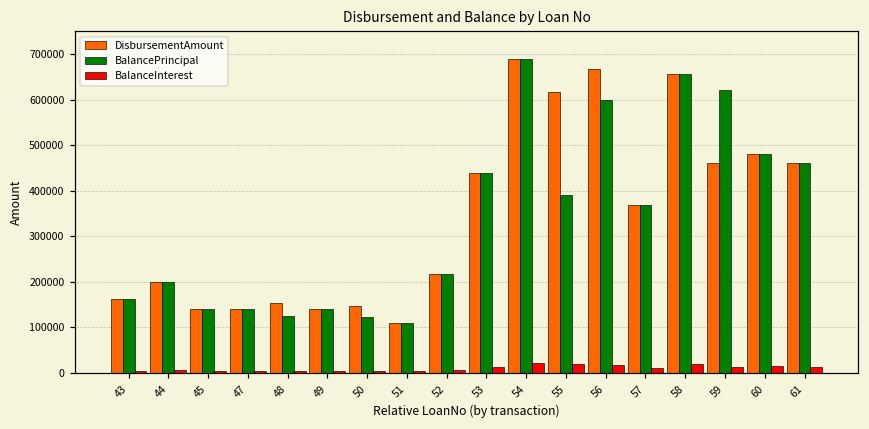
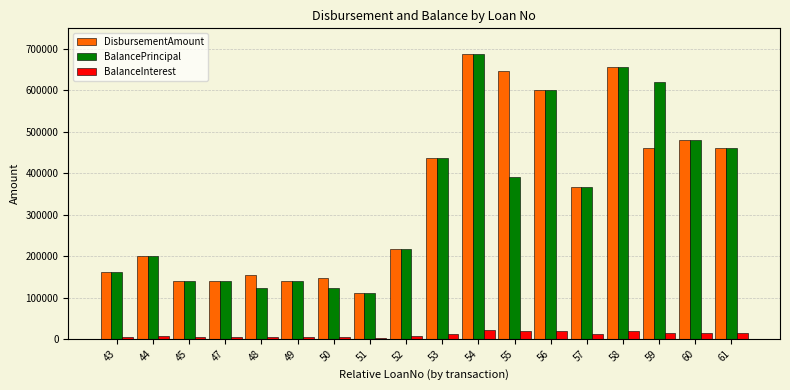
  {
    "DisbursementAmount": {
      "43": 160000,
      "44": 200000,
      "45": 140000,
      "47": 140000,
      "48": 150000,
      "49": 140000,
      "50": 150000,
      "51": 110000,
      "52": 220000,
      "53": 440000,
      "54": 690000,
-     "55": 620000,
-     "56": 670000,
+     "55": 650000,
+     "56": 600000,
      "57": 370000,
      "58": 660000,
      "59": 460000,
      "60": 480000,
      "61": 460000
    },
    "BalancePrincipal": {
      "43": 160000,
      "44": 200000,
      "45": 140000,
      "47": 140000,
      "48": 120000,
      "49": 140000,
      "50": 120000,
      "51": 110000,
      "52": 220000,
      "53": 440000,
      "54": 690000,
      "55": 390000,
      "56": 600000,
      "57": 370000,
      "58": 660000,
      "59": 620000,
      "60": 480000,
      "61": 460000
    },
    "BalanceInterest": {
      "52": 10000,
      "53": 10000,
      "54": 20000,
      "55": 20000,
      "56": 20000,
      "57": 10000,
      "58": 20000,
      "59": 10000,
      "60": 10000,
      "61": 10000
    }
  }
